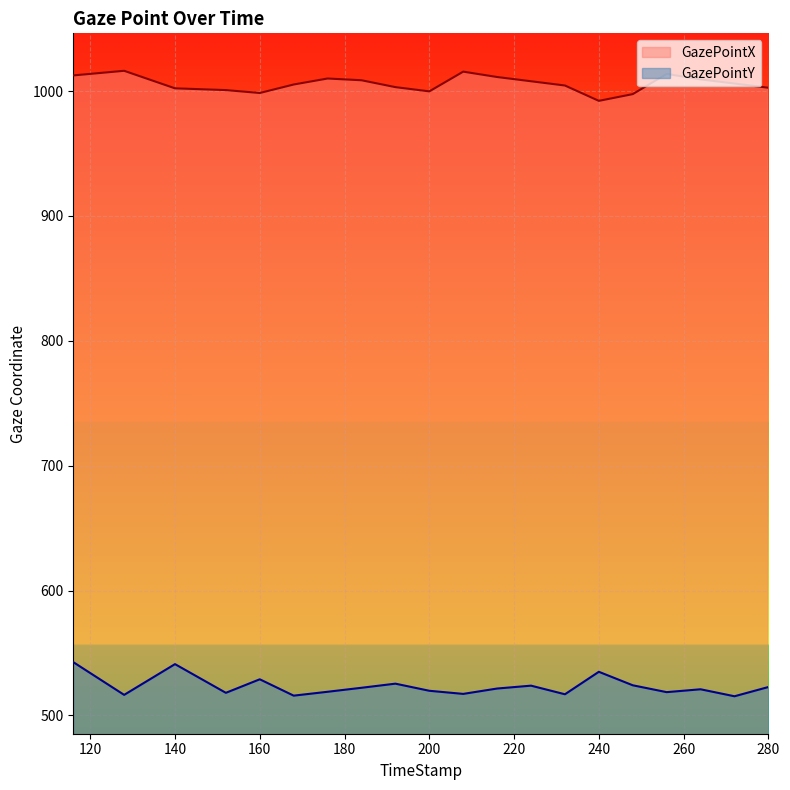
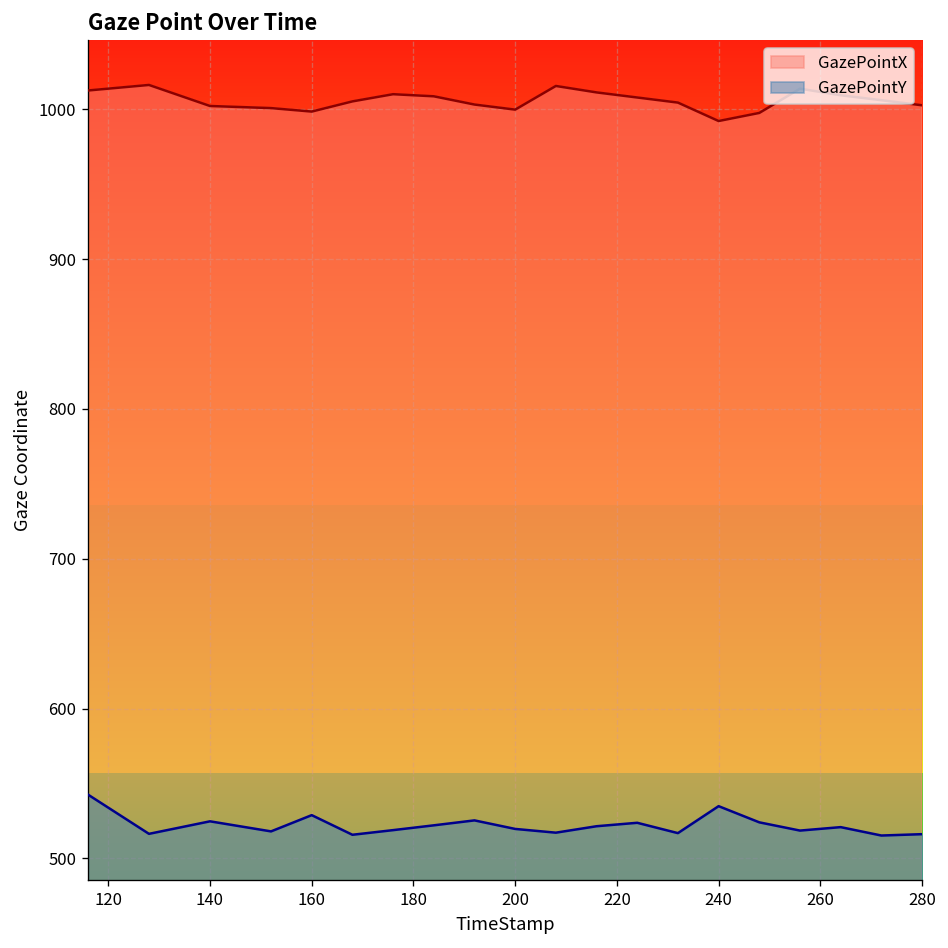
  {
    "GazePointX": {
      "140": 1002,
      "160": 999,
      "200": 1000,
      "240": 992,
      "280": 1003
    },
    "GazePointY": {
-     "140": 541,
+     "140": 525,
      "160": 529,
      "200": 520,
      "240": 535,
-     "280": 523
+     "280": 516
    }
  }
